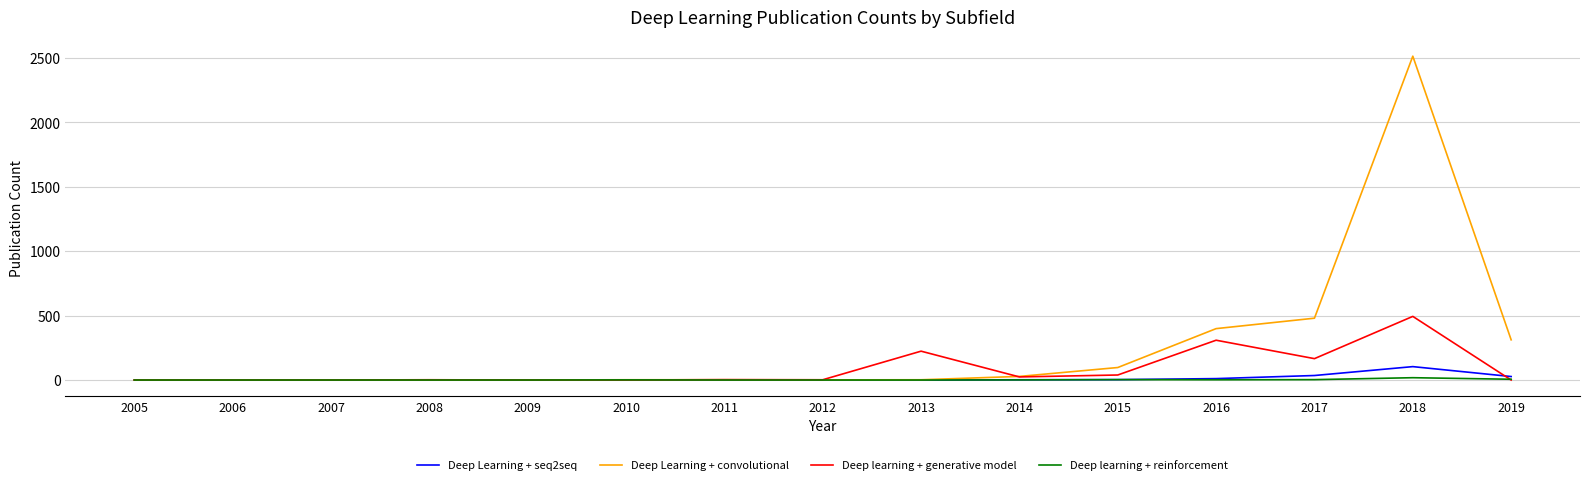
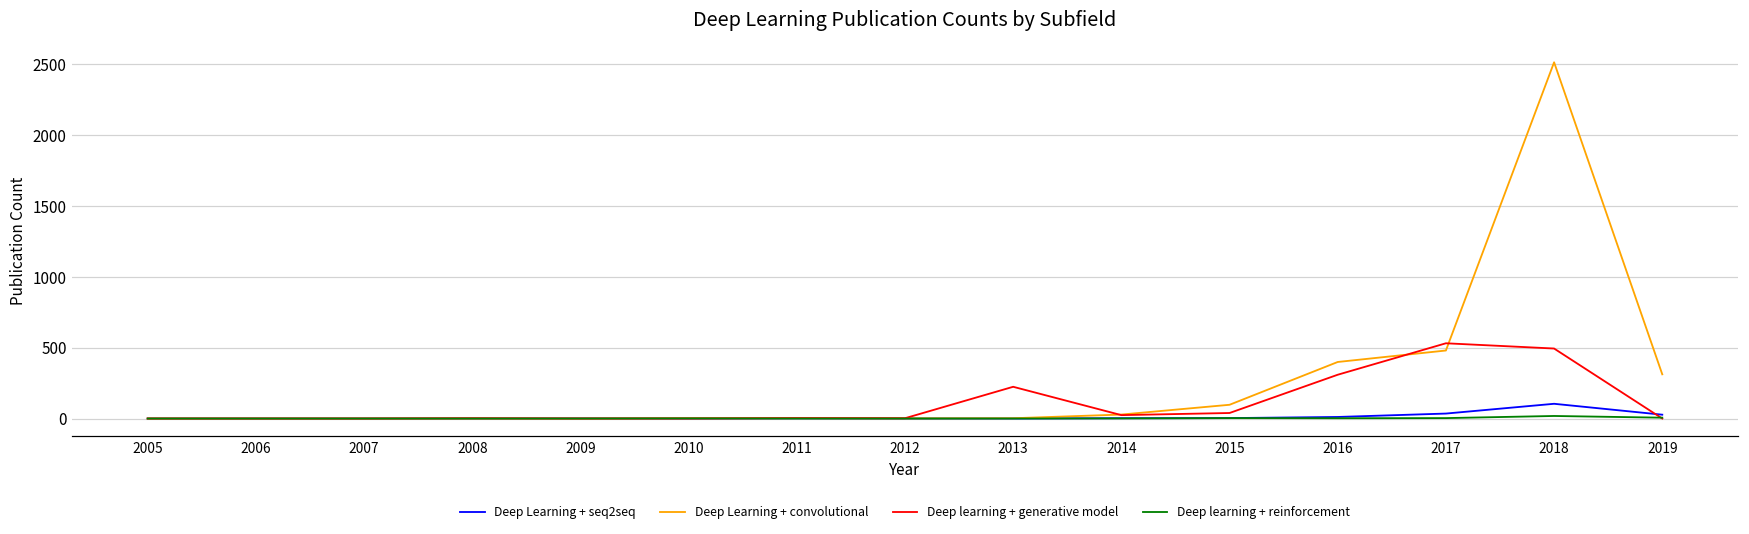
  {
    "Deep Learning + seq2seq": {
      "2017": 40,
      "2018": 100,
      "2019": 30
    },
    "Deep Learning + convolutional": {
      "2015": 100,
      "2016": 400,
      "2017": 480,
      "2018": 2510,
      "2019": 310
    },
    "Deep learning + generative model": {
      "2013": 220,
      "2015": 40,
      "2016": 310,
-     "2017": 170,
+     "2017": 530,
      "2018": 490
    },
    "Deep learning + reinforcement": {
      "2017": 0,
      "2018": 20
    }
  }
